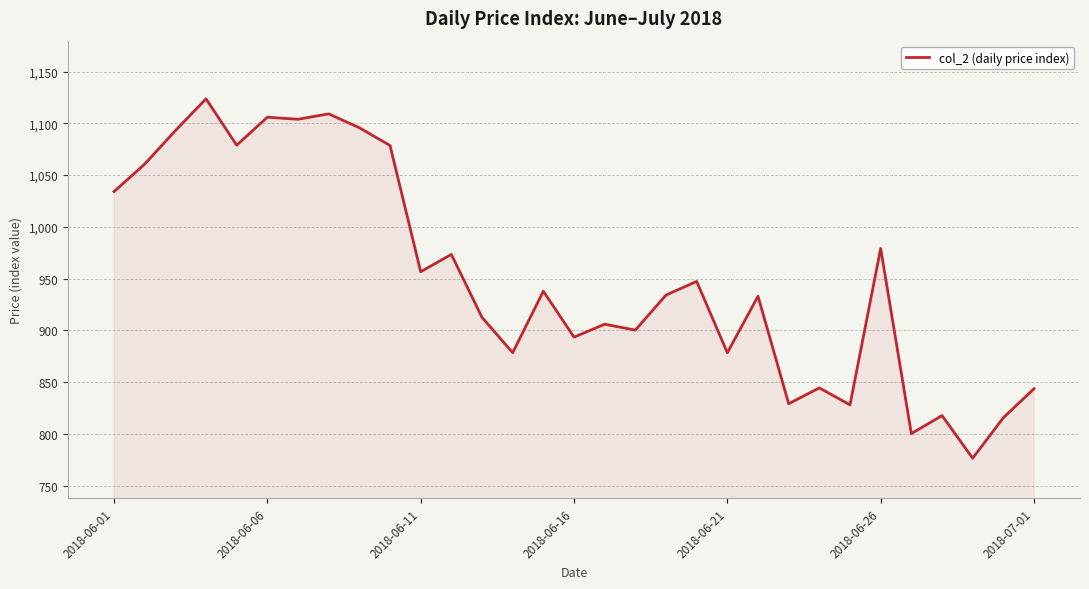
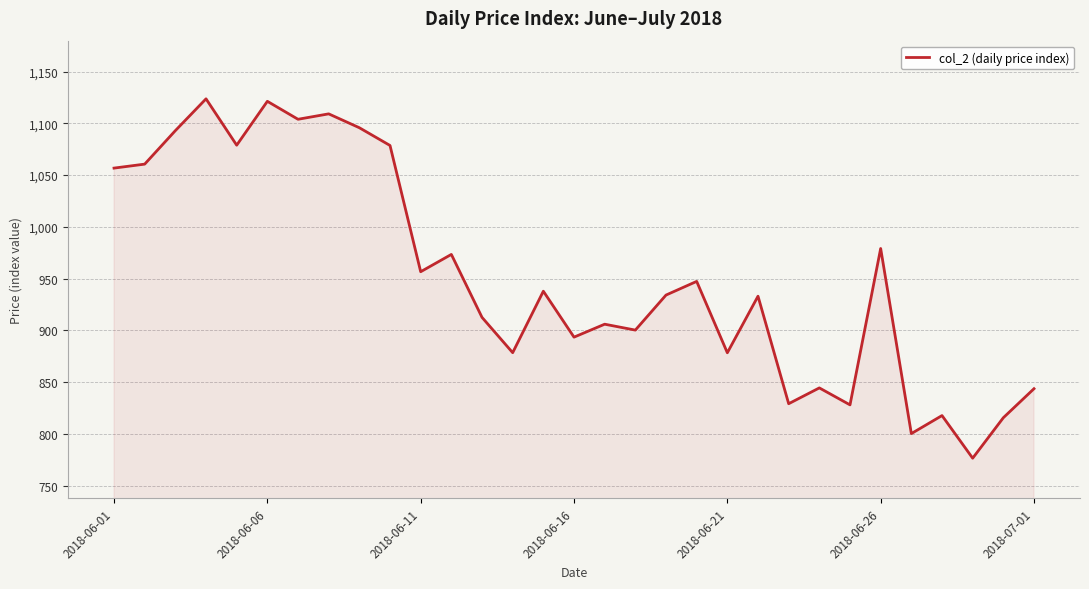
  {
-   "2018-06-01": "1,034",
-   "2018-06-06": "1,106",
+   "2018-06-01": "1,057",
+   "2018-06-06": "1,121",
    "2018-06-11": "957",
    "2018-06-16": "893",
    "2018-06-21": "878",
    "2018-06-26": "979",
    "2018-07-01": "844"
  }
